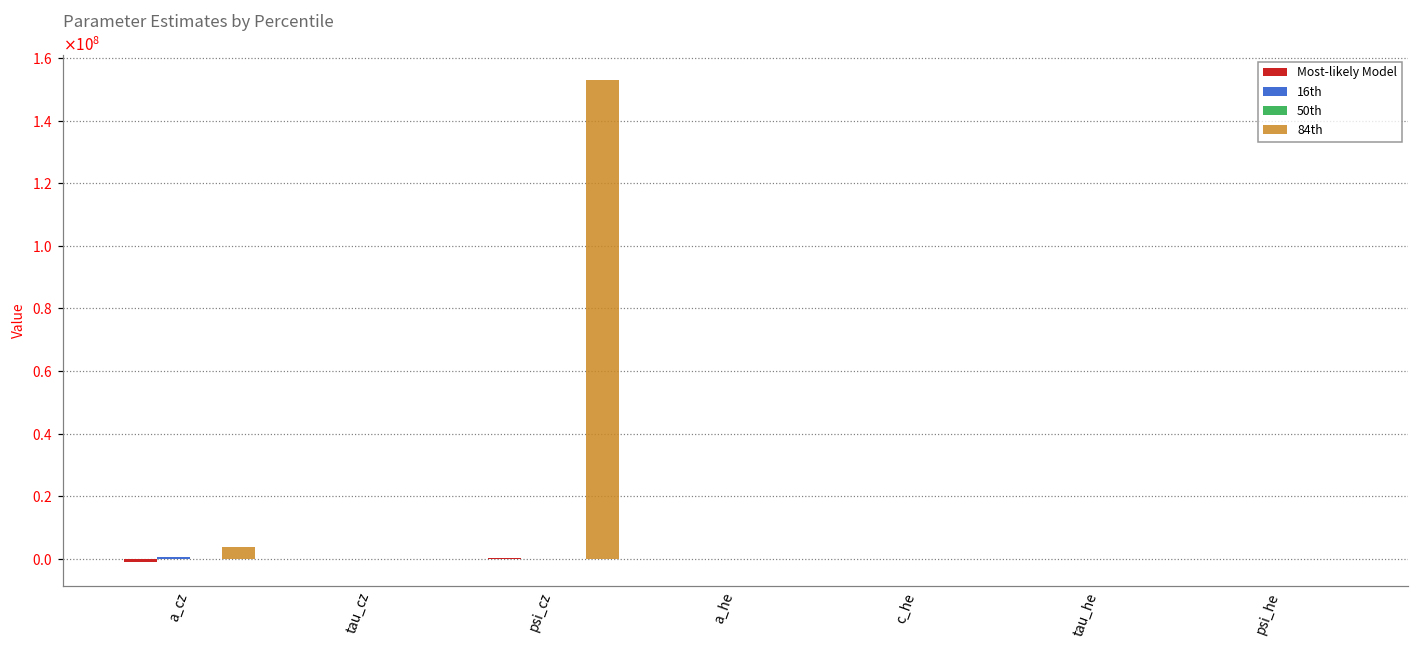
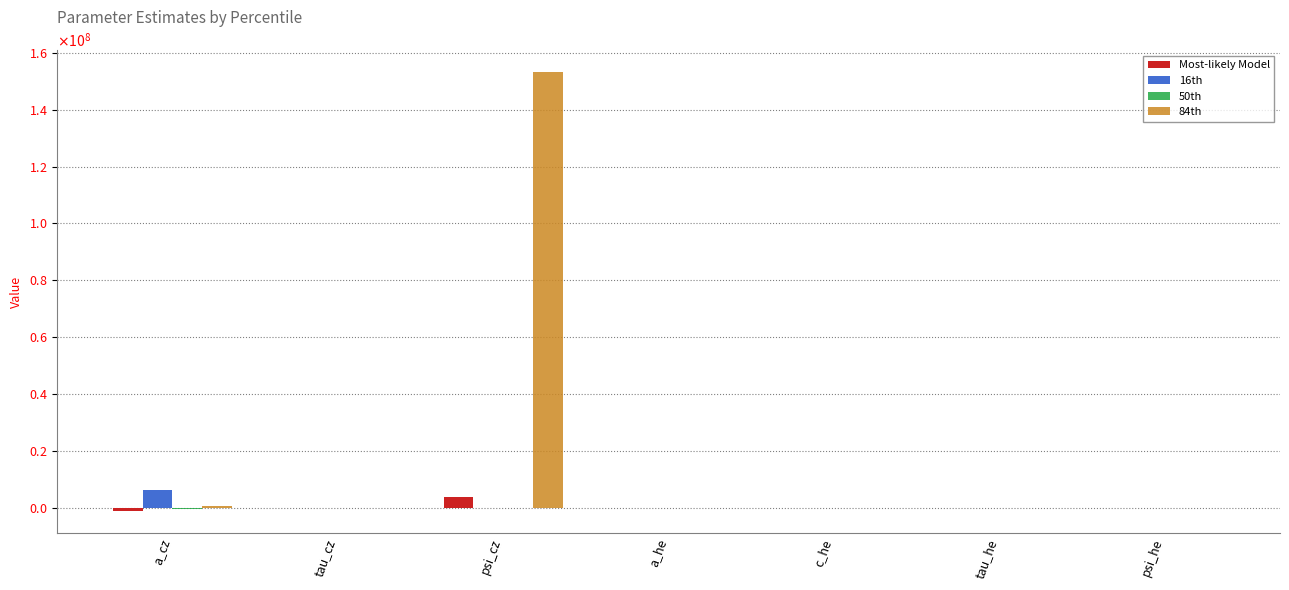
  {
    "Most-likely Model": {
      "a_cz": -1000000,
-     "psi_cz": 0
+     "psi_cz": 4000000
    },
    "16th": {
-     "a_cz": 1000000
+     "a_cz": 6000000
    },
    "84th": {
-     "a_cz": 4000000,
+     "a_cz": 1000000,
      "psi_cz": 153000000
    }
  }
